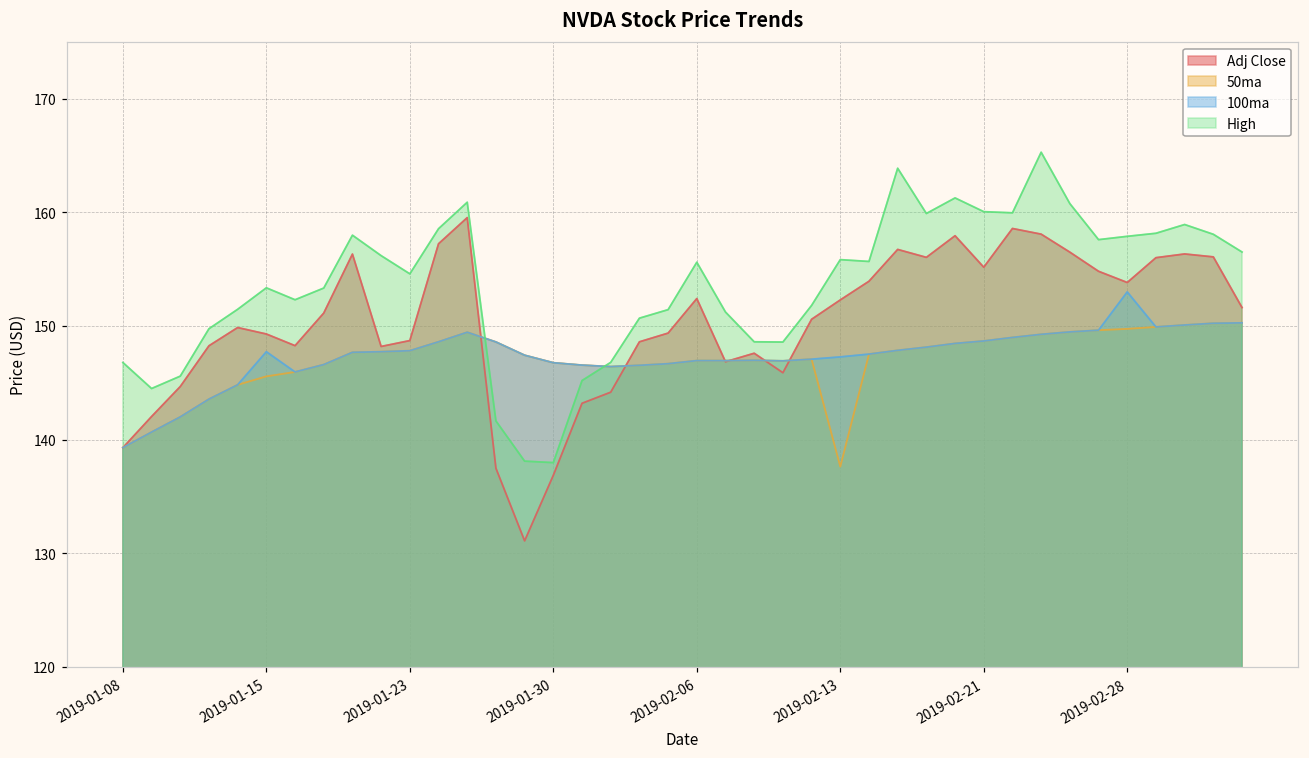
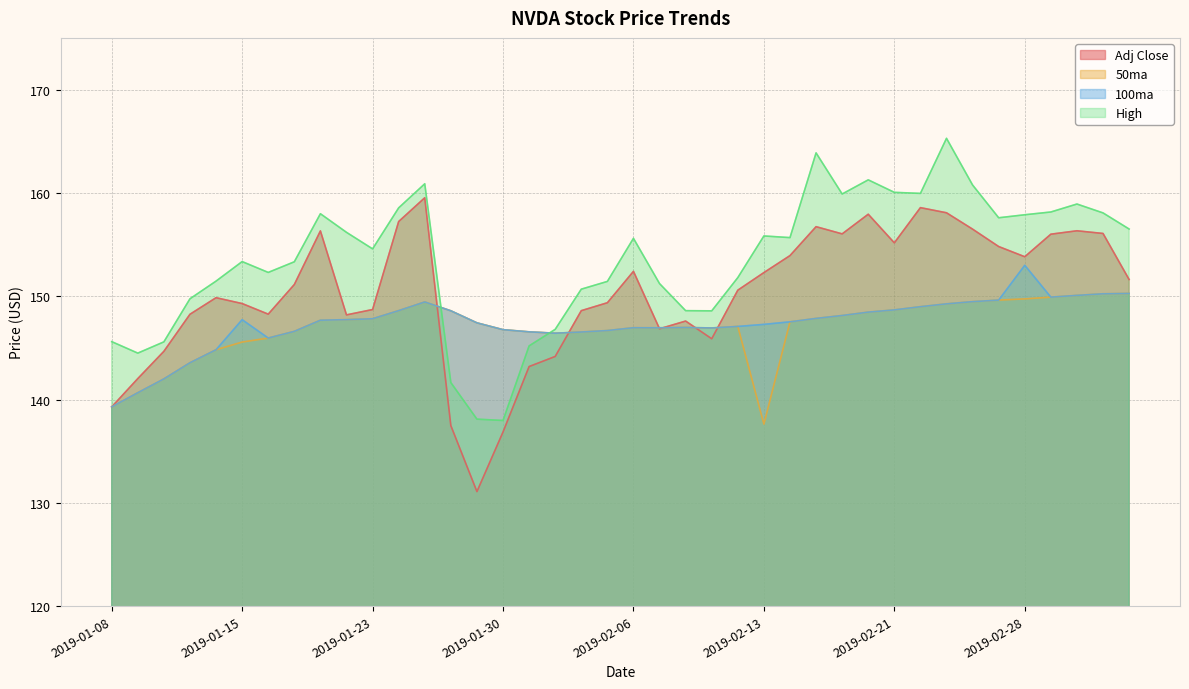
  {
    "Adj Close": {
      "2019-01-15": 149.3,
      "2019-01-23": 148.7,
      "2019-01-30": 136.9,
      "2019-02-06": 152.4,
      "2019-02-13": 152.3,
      "2019-02-21": 155.2,
      "2019-02-28": 153.8
    },
    "50ma": {
      "2019-01-15": 145.6,
      "2019-02-13": 137.6,
      "2019-02-28": 149.7
    },
    "100ma": {
      "2019-01-15": 147.7,
      "2019-02-13": 147.3,
      "2019-02-28": 153.0
    },
    "High": {
-     "2019-01-08": 146.8,
+     "2019-01-08": 145.6,
      "2019-01-15": 153.4,
      "2019-01-23": 154.6,
      "2019-01-30": 138.0,
      "2019-02-06": 155.6,
      "2019-02-13": 155.8,
      "2019-02-21": 160.1,
      "2019-02-28": 157.9
    }
  }
